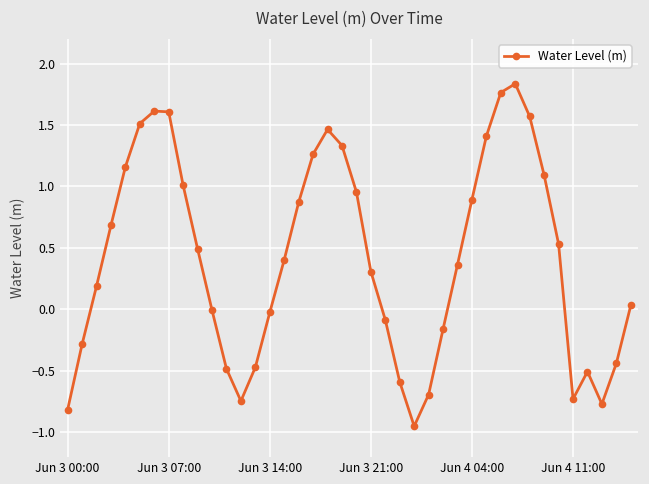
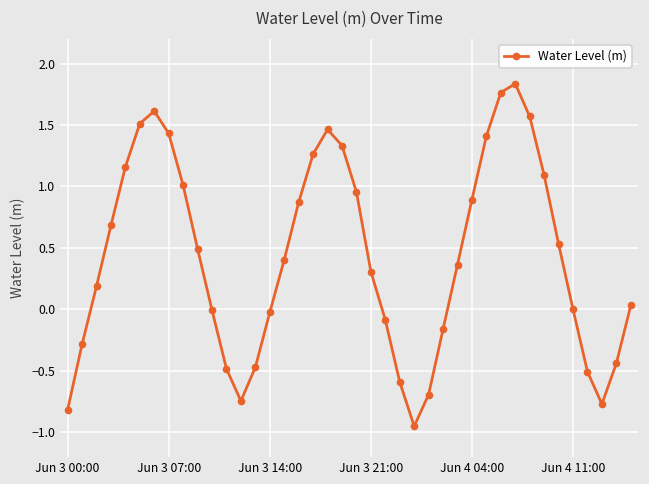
  {
    "Jun 3 00:00": -0.82,
-   "Jun 3 07:00": 1.61,
+   "Jun 3 07:00": 1.43,
    "Jun 3 14:00": -0.03,
    "Jun 3 21:00": 0.31,
    "Jun 4 04:00": 0.89,
-   "Jun 4 11:00": -0.73
+   "Jun 4 11:00": 0.00
  }
